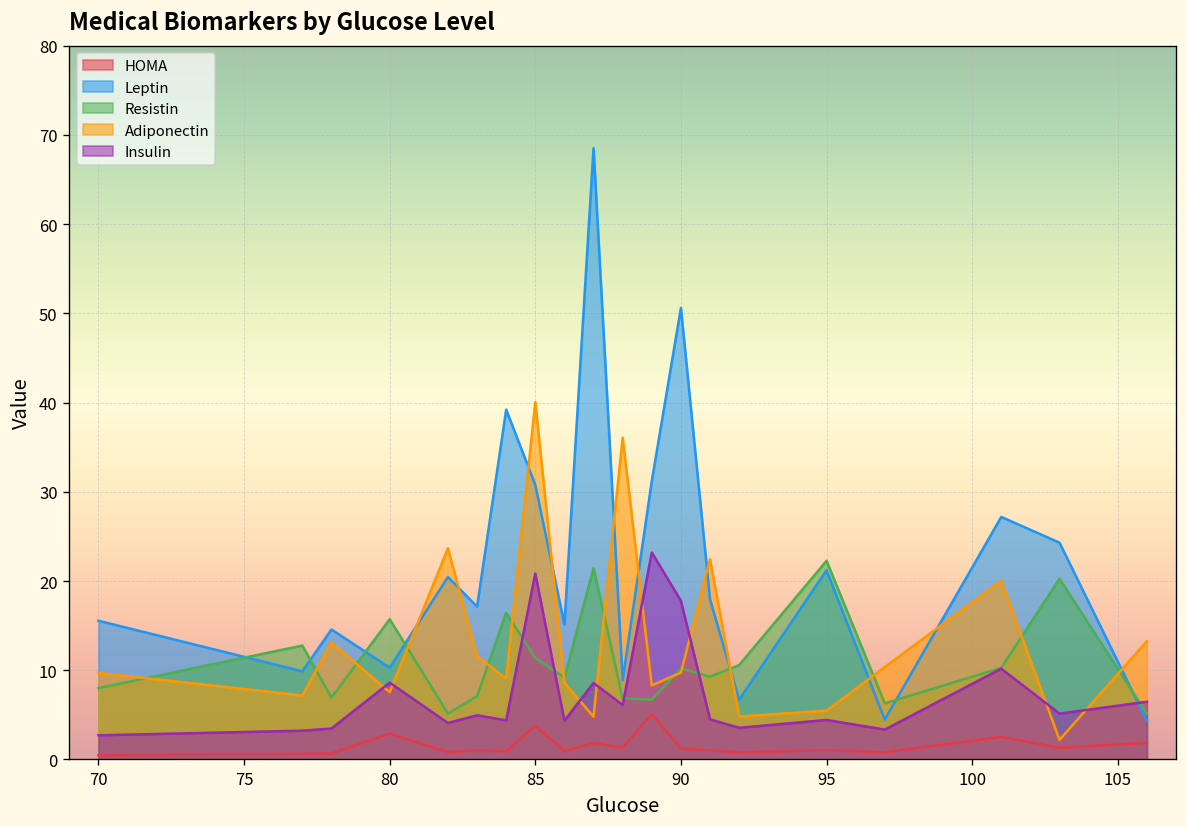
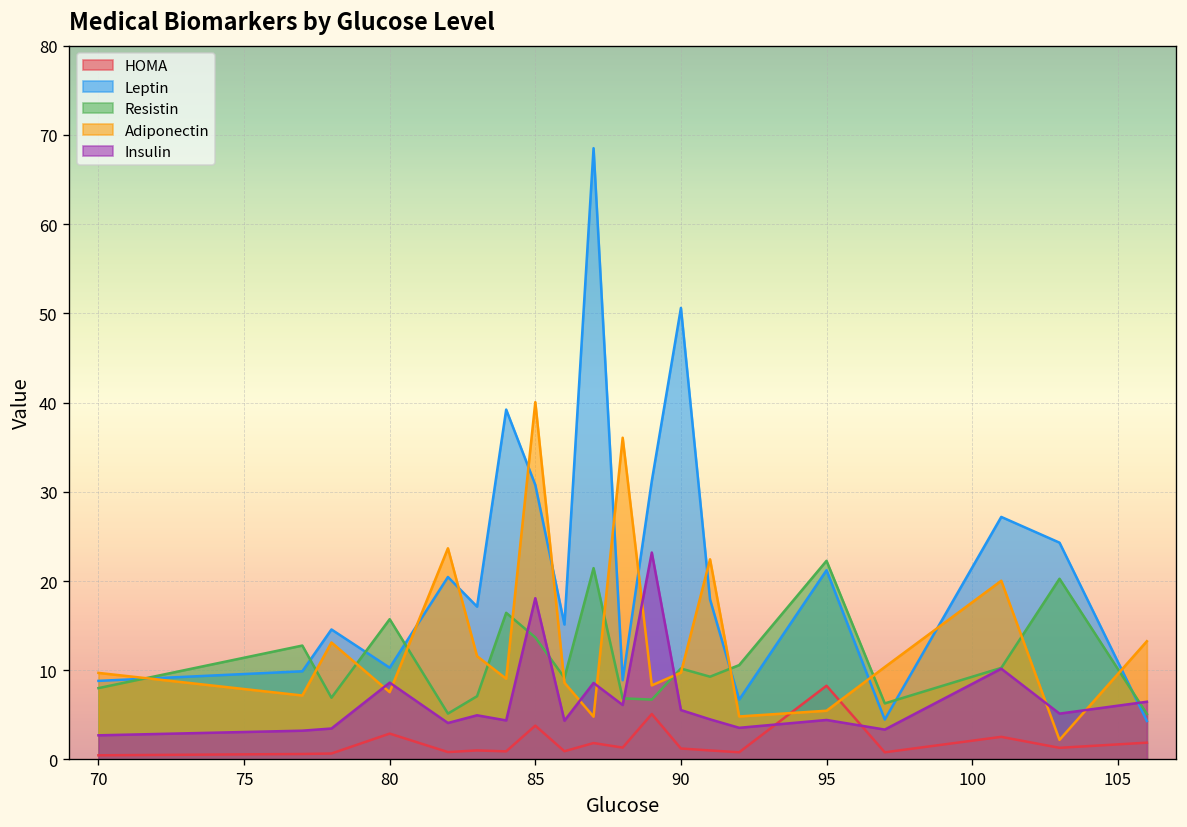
  {
    "HOMA": {
      "70": 0,
      "80": 3,
      "85": 4,
      "90": 1,
-     "95": 1
+     "95": 8
    },
    "Leptin": {
-     "70": 16,
+     "70": 9,
      "80": 10,
      "85": 31,
      "90": 51,
      "95": 21
    },
    "Resistin": {
      "70": 8,
      "80": 16,
-     "85": 11,
+     "85": 14,
      "90": 10,
      "95": 22
    },
    "Adiponectin": {
      "70": 10,
      "80": 8,
      "85": 40,
      "90": 10,
      "95": 5
    },
    "Insulin": {
      "70": 3,
      "80": 9,
-     "85": 21,
-     "90": 18,
+     "85": 18,
+     "90": 6,
      "95": 4
    }
  }
